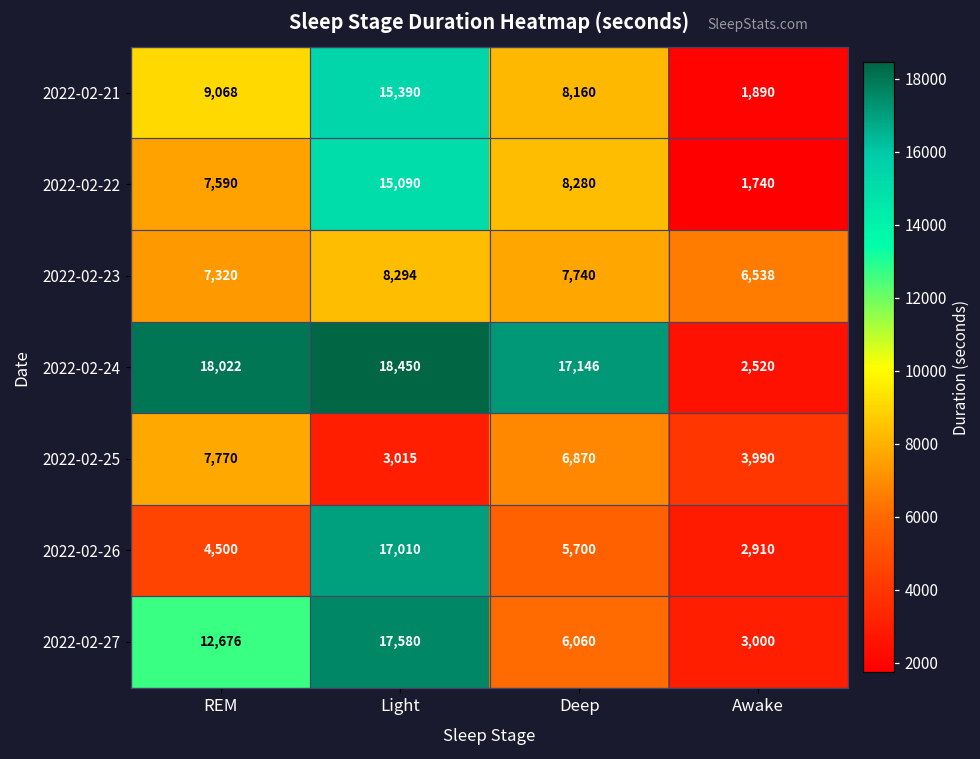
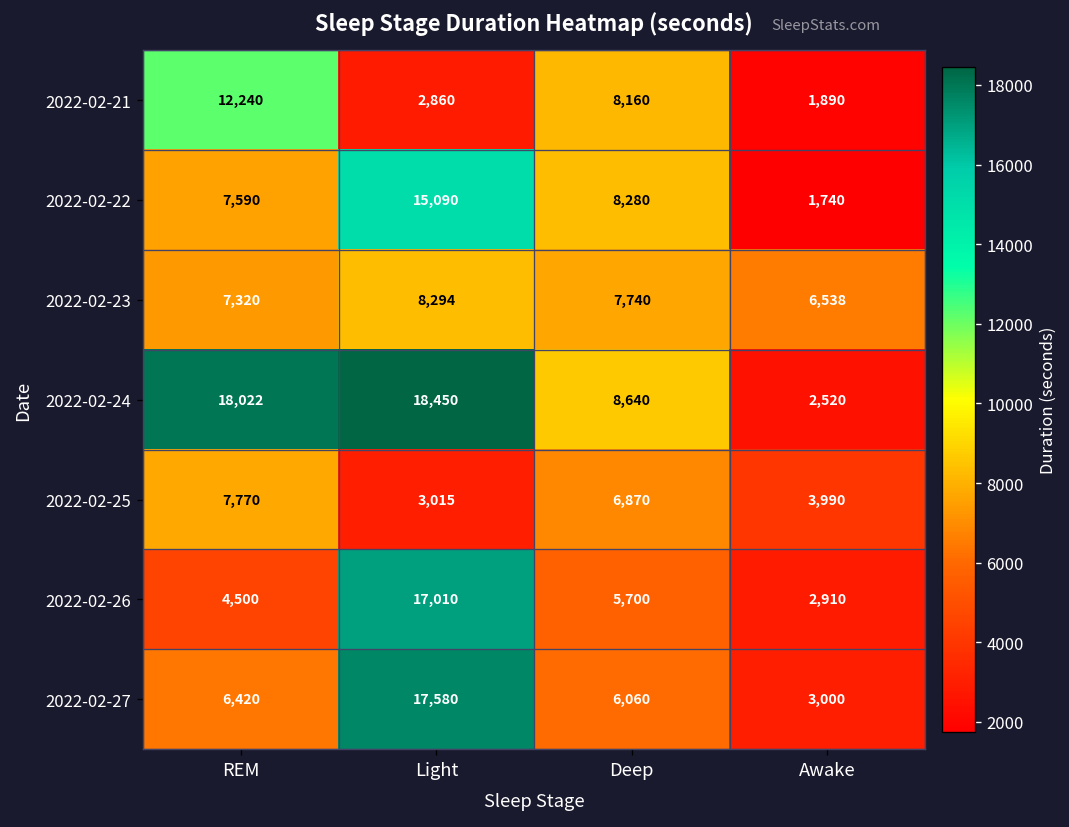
  {
    "2022-02-21": {
-     "REM": "9,068",
-     "Light": "15,390",
+     "REM": "12,240",
+     "Light": "2,860",
      "Deep": "8,160",
      "Awake": "1,890"
    },
    "2022-02-22": {
      "REM": "7,590",
      "Light": "15,090",
      "Deep": "8,280",
      "Awake": "1,740"
    },
    "2022-02-23": {
      "REM": "7,320",
      "Light": "8,294",
      "Deep": "7,740",
      "Awake": "6,538"
    },
    "2022-02-24": {
      "REM": "18,022",
      "Light": "18,450",
-     "Deep": "17,146",
+     "Deep": "8,640",
      "Awake": "2,520"
    },
    "2022-02-25": {
      "REM": "7,770",
      "Light": "3,015",
      "Deep": "6,870",
      "Awake": "3,990"
    },
    "2022-02-26": {
      "REM": "4,500",
      "Light": "17,010",
      "Deep": "5,700",
      "Awake": "2,910"
    },
    "2022-02-27": {
-     "REM": "12,676",
+     "REM": "6,420",
      "Light": "17,580",
      "Deep": "6,060",
      "Awake": "3,000"
    }
  }
